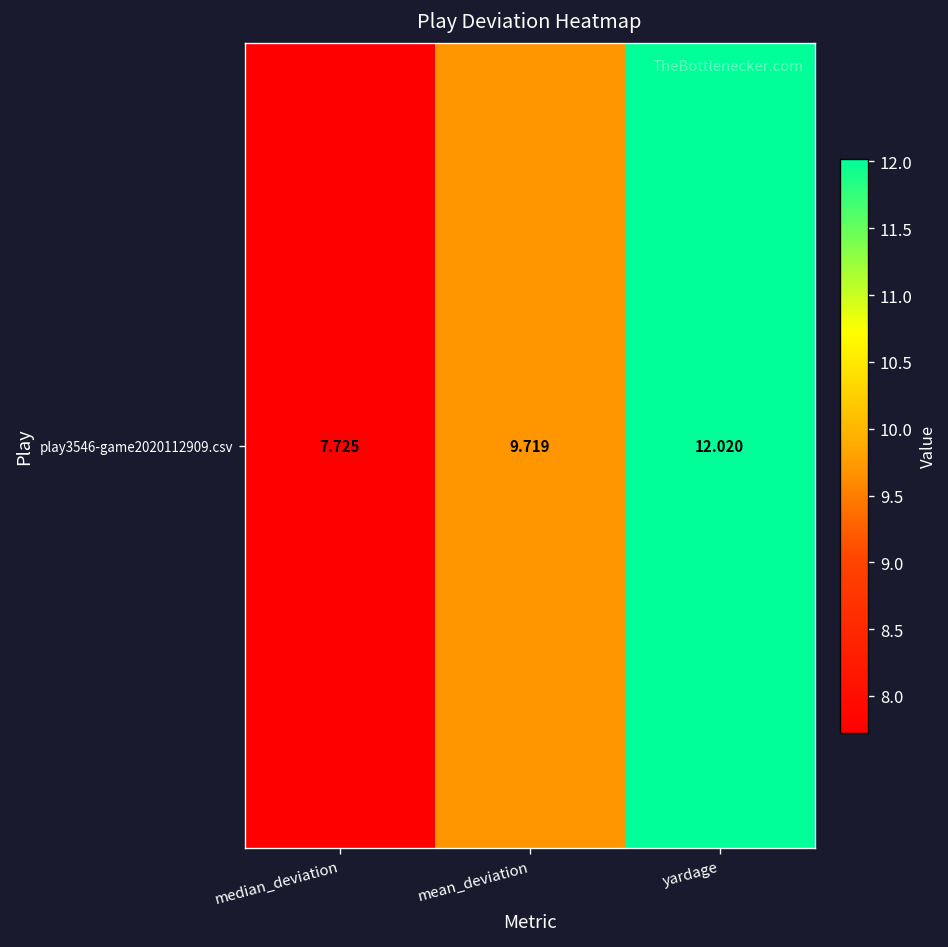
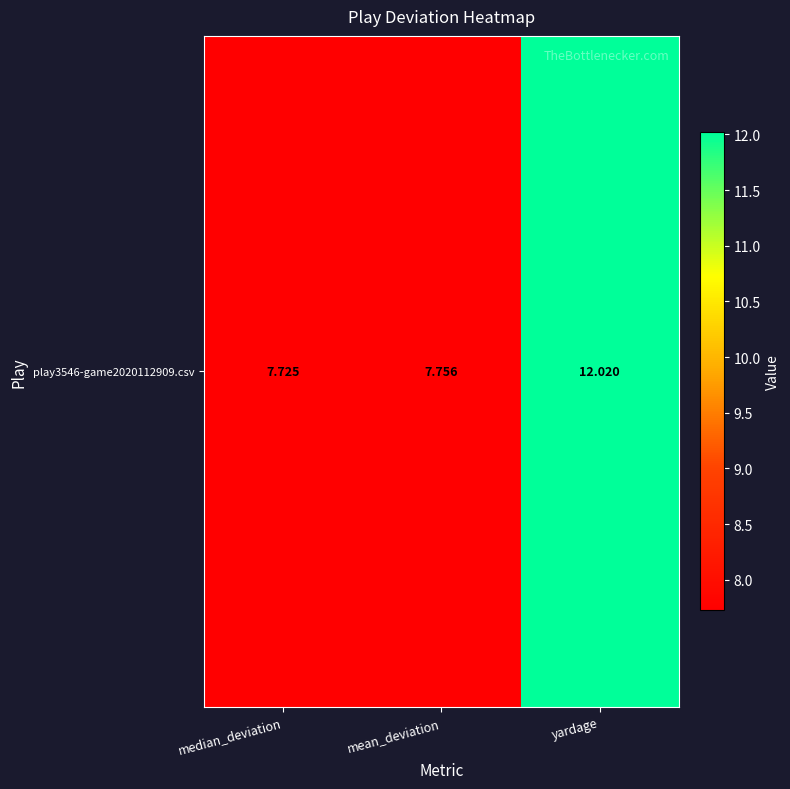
  {
    "play3546-game2020112909.csv": {
      "median_deviation": 7.725,
-     "mean_deviation": 9.719
+     "mean_deviation": 7.756
    }
  }
